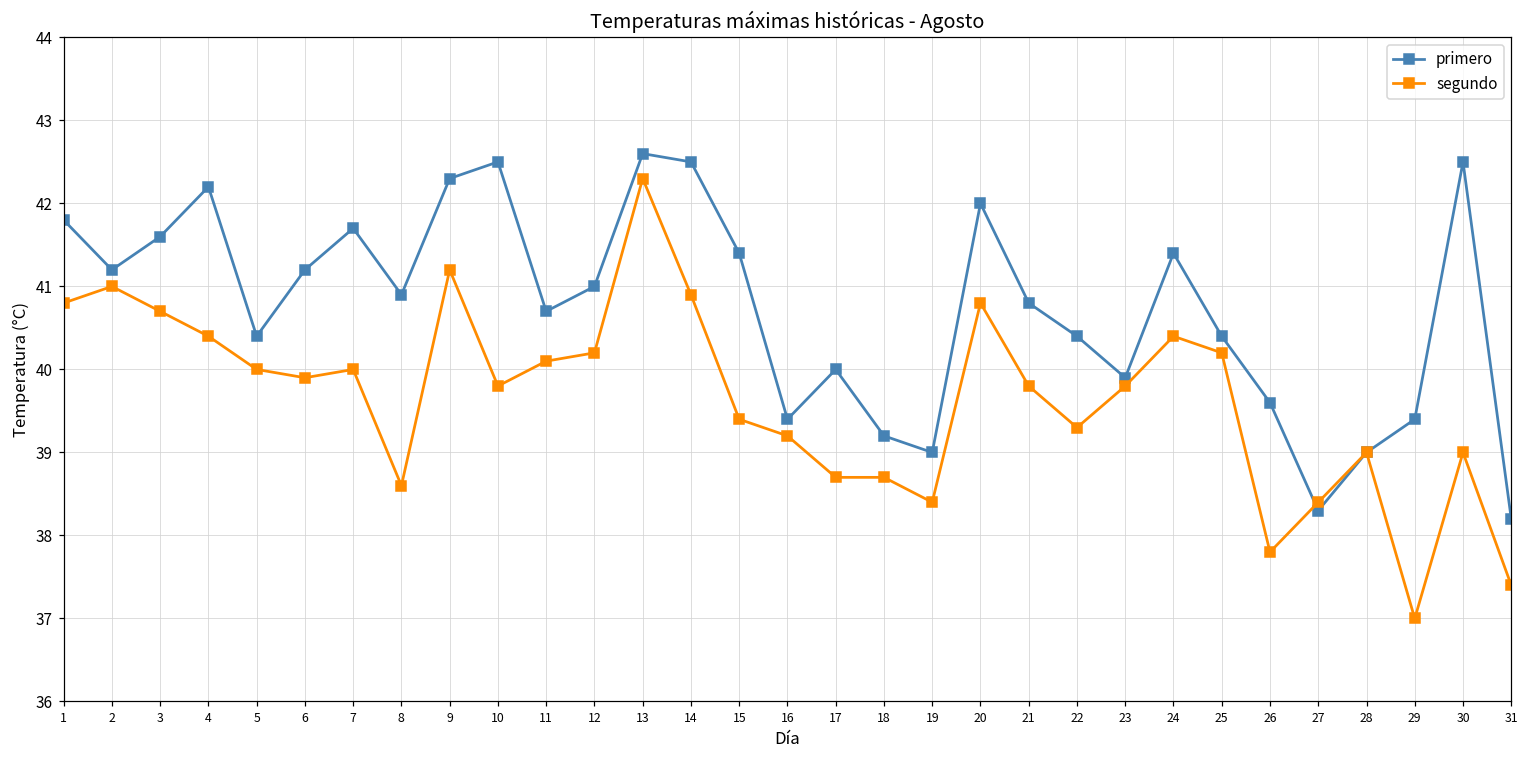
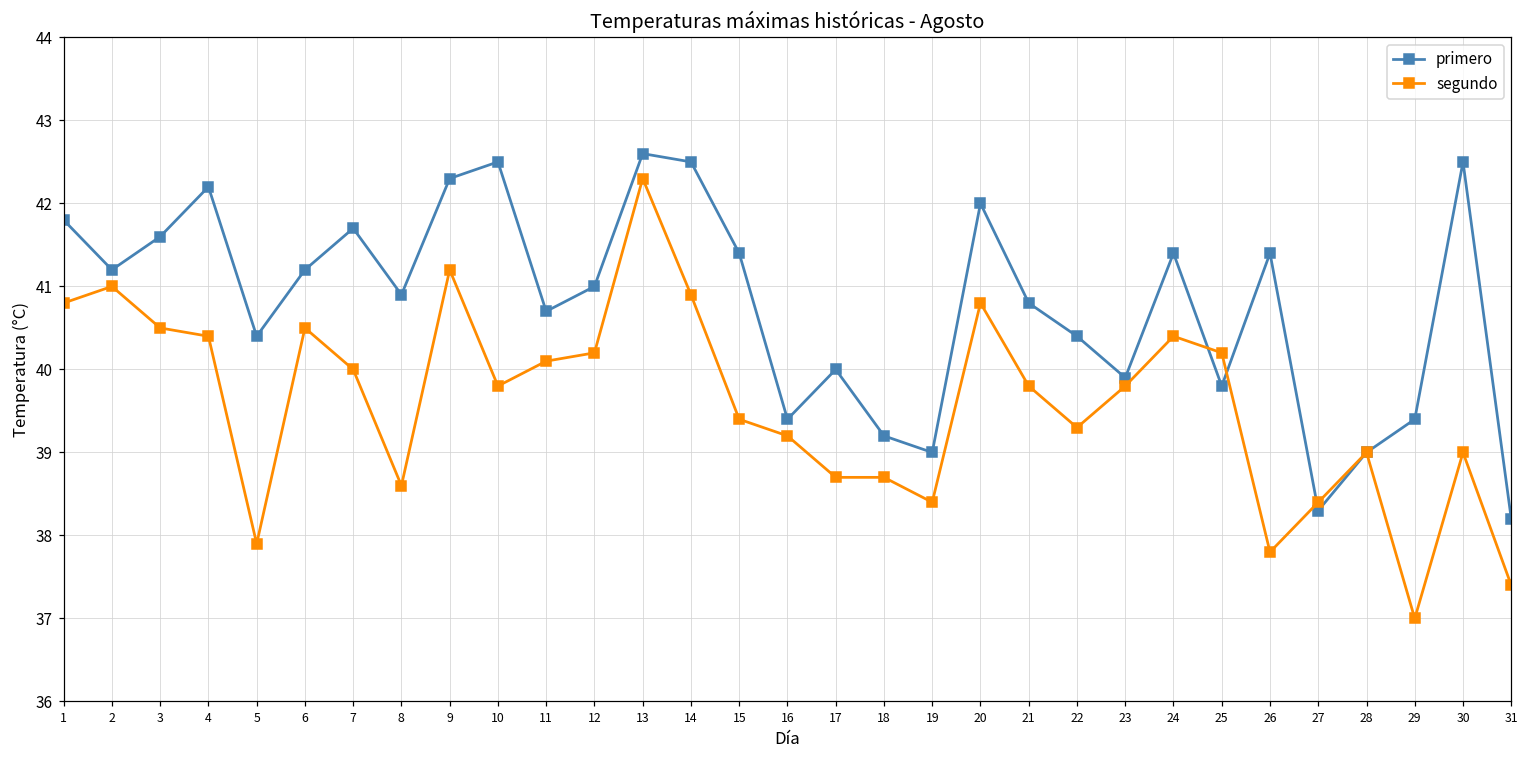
  {
    "primero": {
      "1": 41.8,
      "2": 41.2,
      "3": 41.6,
      "4": 42.2,
      "5": 40.4,
      "6": 41.2,
      "7": 41.7,
      "8": 40.9,
      "9": 42.3,
      "10": 42.5,
      "11": 40.7,
      "12": 41.0,
      "13": 42.6,
      "14": 42.5,
      "15": 41.4,
      "16": 39.4,
      "17": 40.0,
      "18": 39.2,
      "19": 39.0,
      "20": 42.0,
      "21": 40.8,
      "22": 40.4,
      "23": 39.9,
      "24": 41.4,
-     "25": 40.4,
-     "26": 39.6,
+     "25": 39.8,
+     "26": 41.4,
      "27": 38.3,
      "29": 39.4,
      "30": 42.5,
      "31": 38.2
    },
    "segundo": {
      "1": 40.8,
      "2": 41.0,
-     "3": 40.7,
+     "3": 40.5,
      "4": 40.4,
-     "5": 40.0,
-     "6": 39.9,
+     "5": 37.9,
+     "6": 40.5,
      "7": 40.0,
      "8": 38.6,
      "9": 41.2,
      "10": 39.8,
      "11": 40.1,
      "12": 40.2,
      "13": 42.3,
      "14": 40.9,
      "15": 39.4,
      "16": 39.2,
      "17": 38.7,
      "18": 38.7,
      "19": 38.4,
      "20": 40.8,
      "21": 39.8,
      "22": 39.3,
      "23": 39.8,
      "24": 40.4,
      "25": 40.2,
      "26": 37.8,
      "27": 38.4,
      "29": 37.0,
      "30": 39.0,
      "31": 37.4
    }
  }
